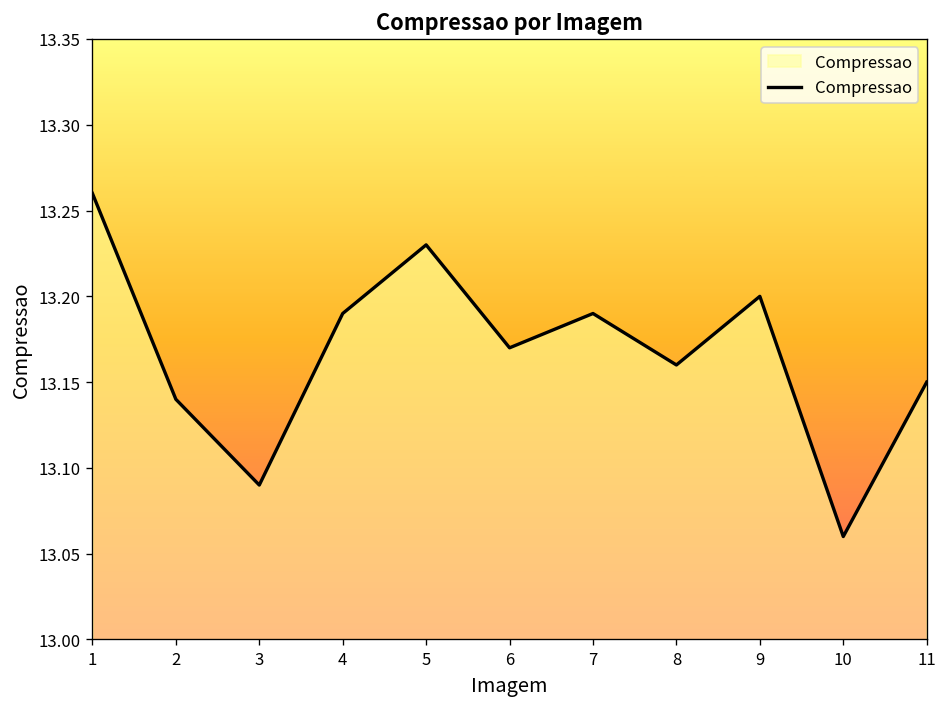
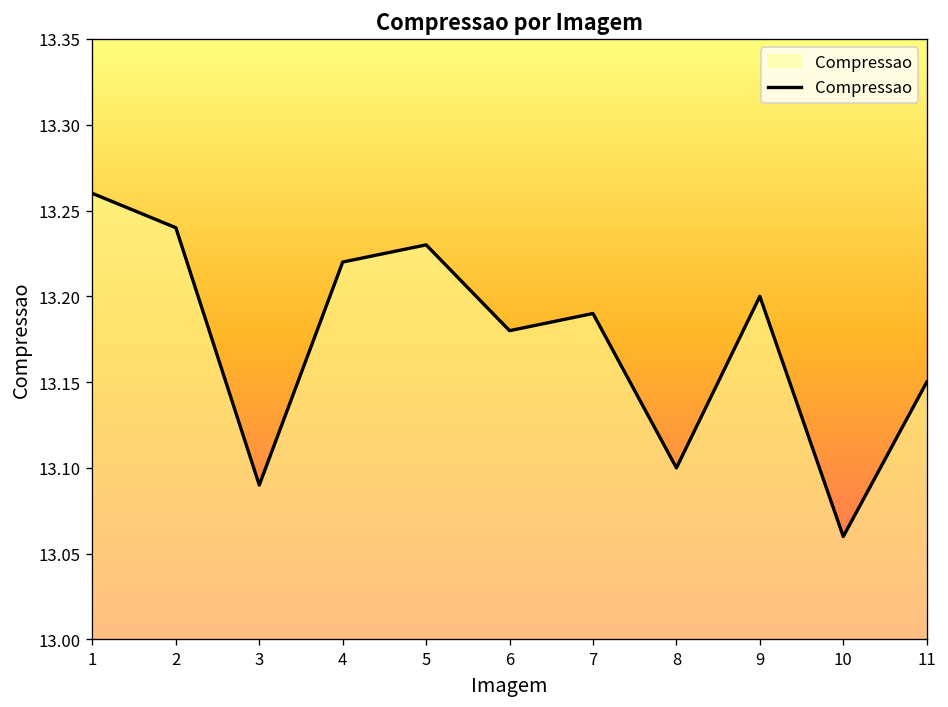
  {
    "1": 13.26,
-   "2": 13.14,
+   "2": 13.24,
    "3": 13.09,
-   "4": 13.19,
+   "4": 13.22,
    "5": 13.23,
-   "6": 13.17,
+   "6": 13.18,
    "7": 13.19,
-   "8": 13.16,
+   "8": 13.10,
    "9": 13.20,
    "10": 13.06,
    "11": 13.15
  }
